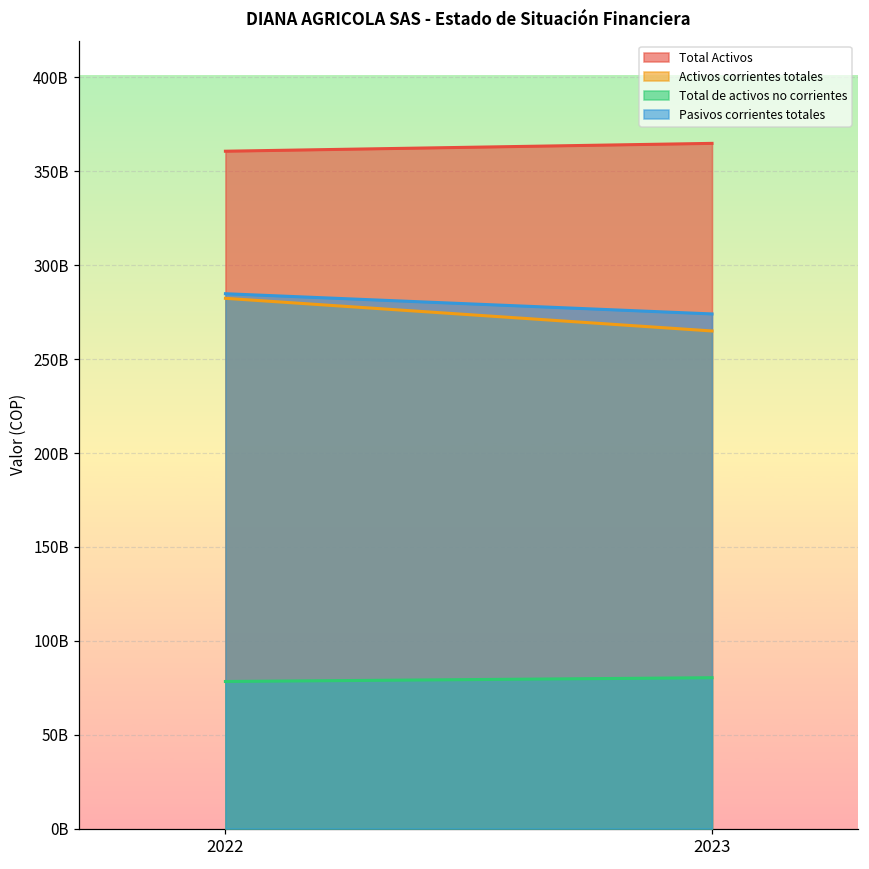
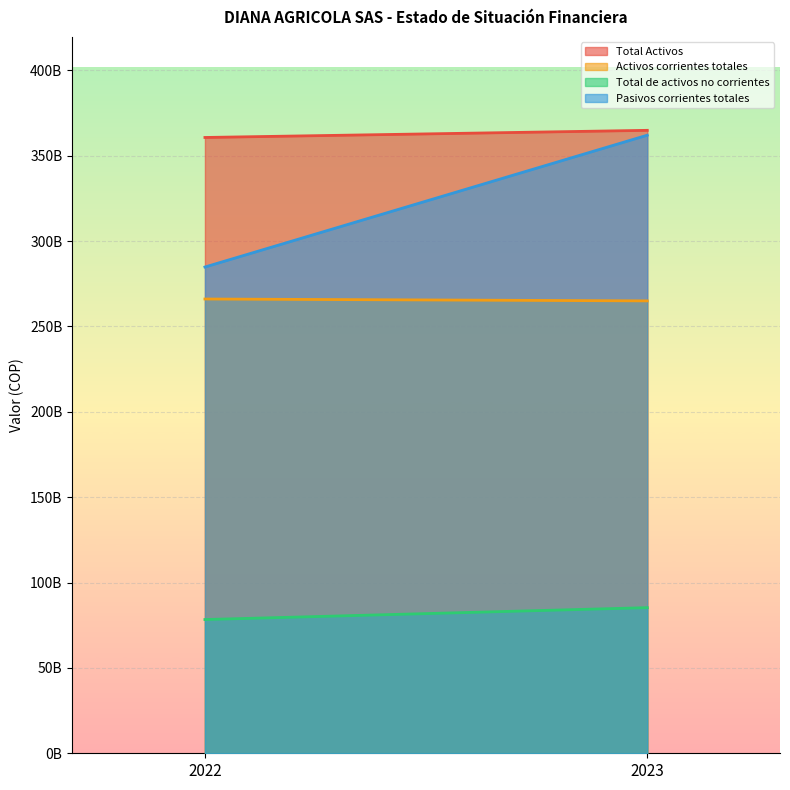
  {
    "Total Activos": {
      "2022": 361000000000,
      "2023": 365000000000
    },
    "Activos corrientes totales": {
-     "2022": 282000000000,
+     "2022": 266000000000,
      "2023": 265000000000
    },
    "Total de activos no corrientes": {
      "2022": 78000000000,
-     "2023": 80000000000
+     "2023": 85000000000
    },
    "Pasivos corrientes totales": {
      "2022": 285000000000,
-     "2023": 274000000000
+     "2023": 362000000000
    }
  }
